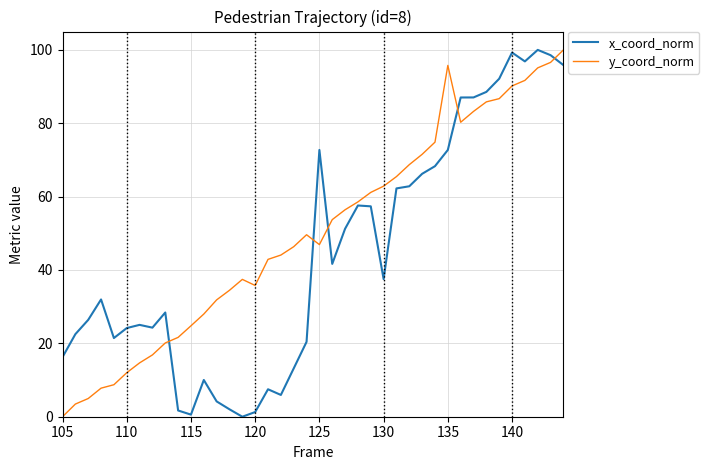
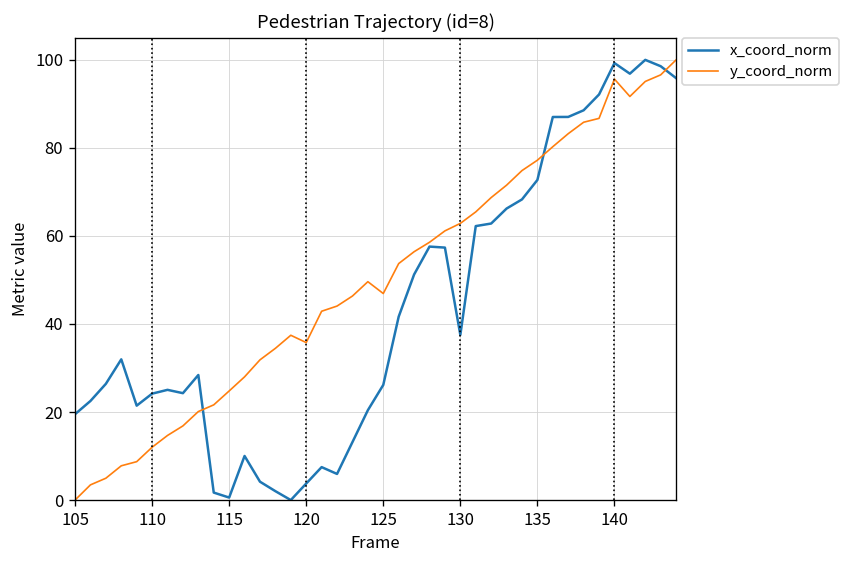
  {
    "x_coord_norm": {
-     "105": 16,
+     "105": 20,
      "110": 24,
      "115": 1,
-     "120": 1,
-     "125": 73,
+     "120": 4,
+     "125": 26,
      "130": 38,
      "135": 73,
      "140": 99
    },
    "y_coord_norm": {
      "105": 0,
      "110": 12,
      "115": 25,
      "120": 36,
      "125": 47,
      "130": 63,
-     "135": 96,
-     "140": 90
+     "135": 77,
+     "140": 96
    }
  }
